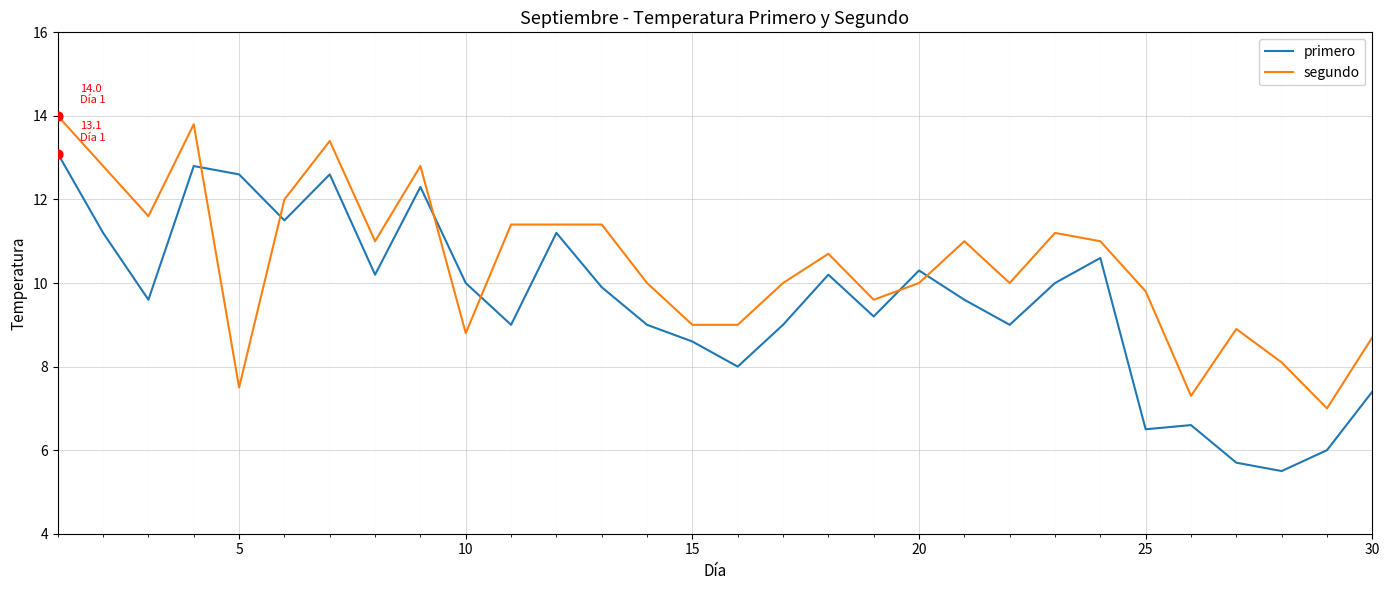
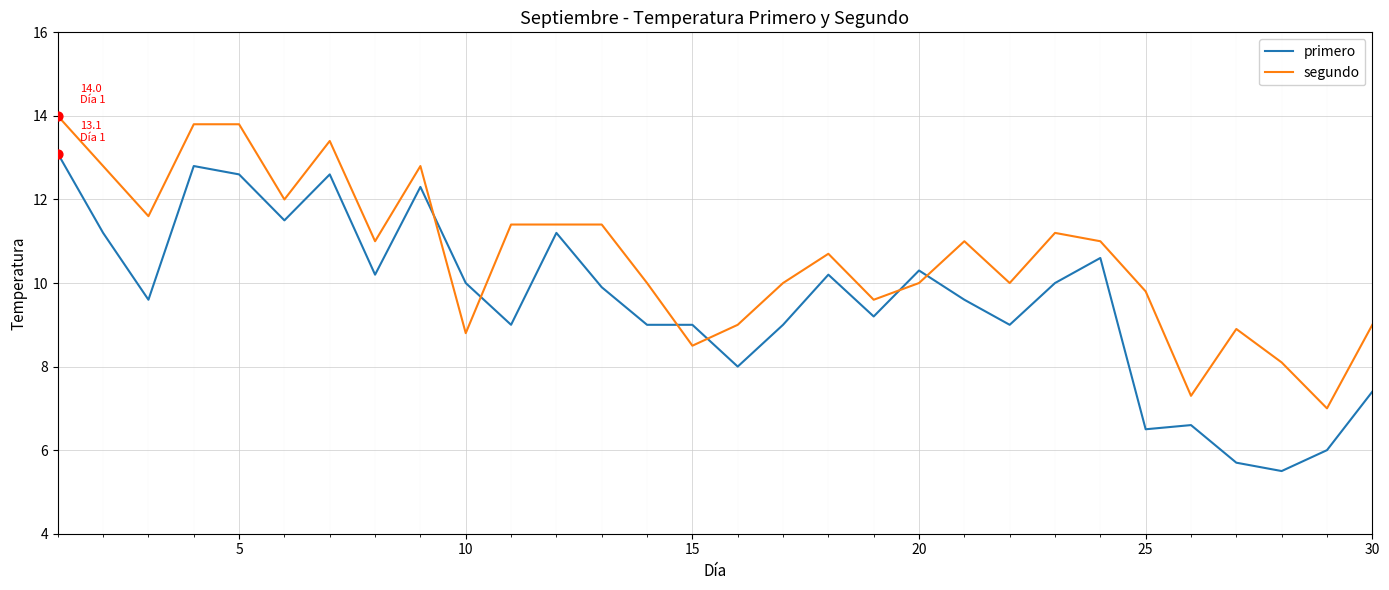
  {
    "primero": {
      "5": 12.6,
      "10": 10.0,
-     "15": 8.6,
+     "15": 9.0,
      "20": 10.3,
      "25": 6.5,
      "30": 7.4
    },
    "segundo": {
-     "5": 7.5,
+     "5": 13.8,
      "10": 8.8,
-     "15": 9.0,
+     "15": 8.5,
      "20": 10.0,
      "25": 9.8,
-     "30": 8.7
+     "30": 9.0
    }
  }
